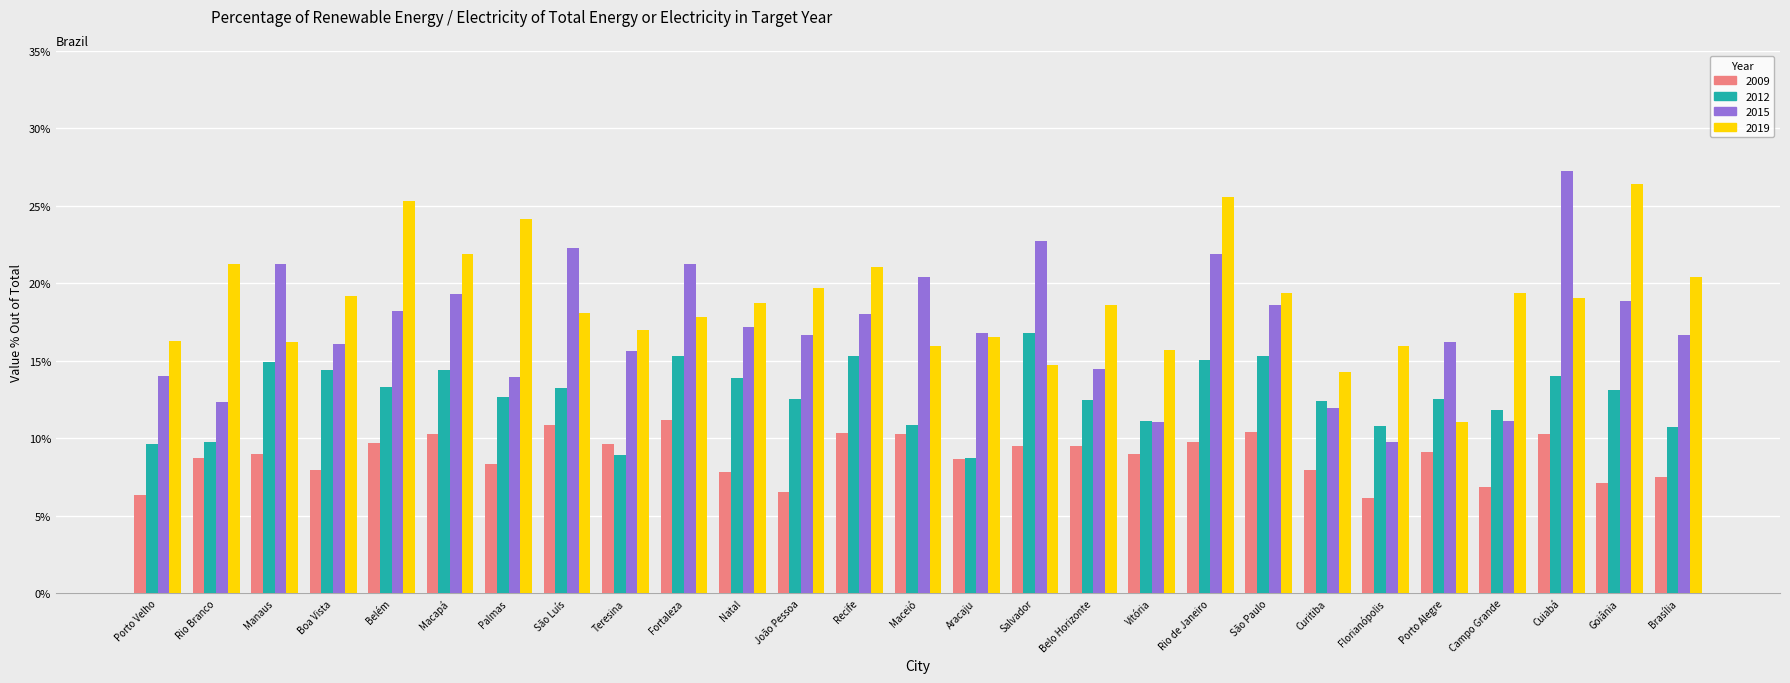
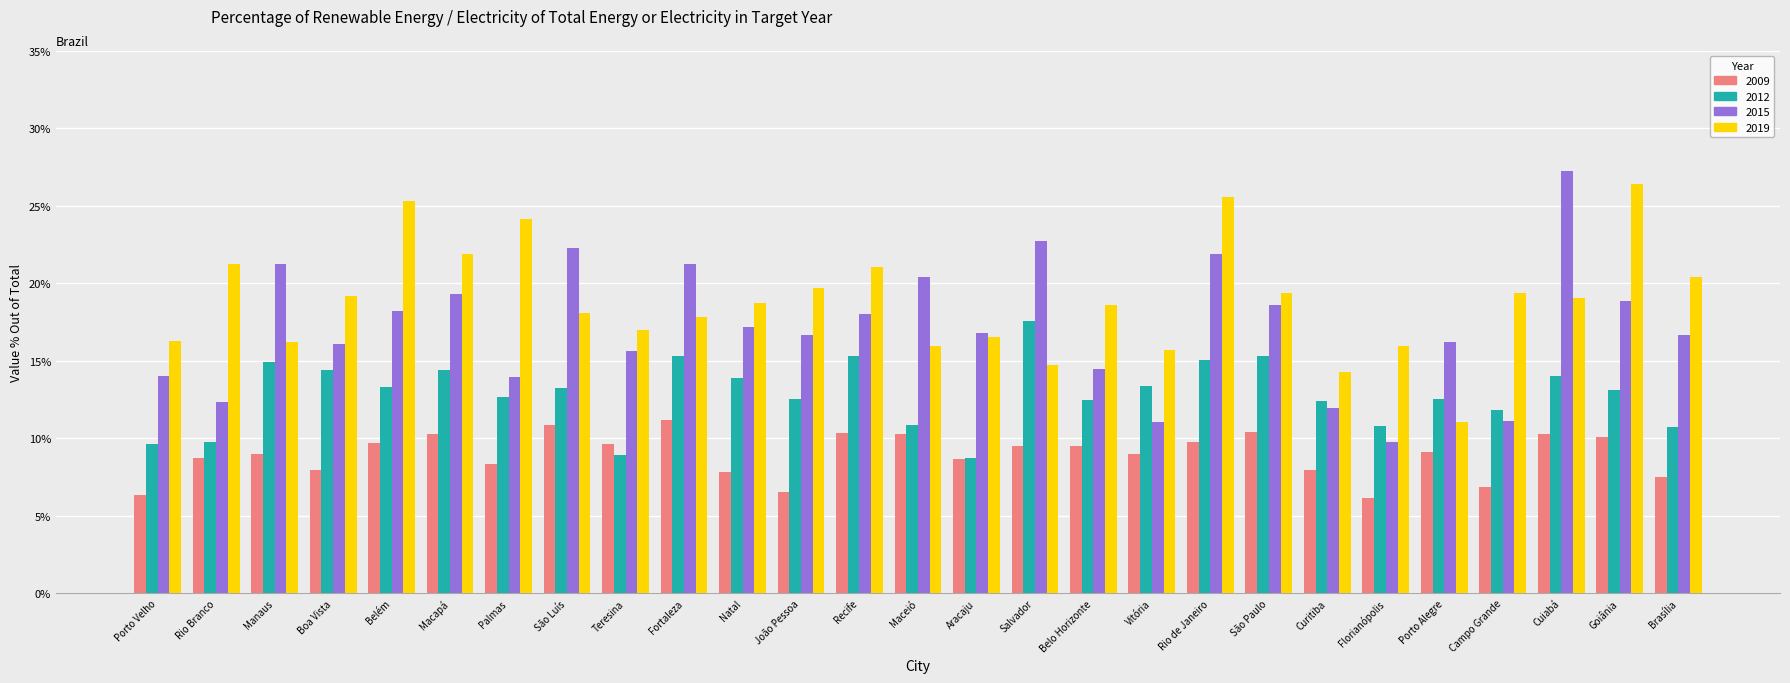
  {
    "2009": {
      "Porto Velho": "6.3%",
      "Rio Branco": "8.8%",
      "Manaus": "9.0%",
      "Boa Vista": "8.0%",
      "Belém": "9.7%",
      "Macapá": "10.3%",
      "Palmas": "8.3%",
      "São Luís": "10.9%",
      "Teresina": "9.6%",
      "Fortaleza": "11.2%",
      "Natal": "7.8%",
      "João Pessoa": "6.5%",
      "Recife": "10.4%",
      "Maceió": "10.3%",
      "Aracaju": "8.7%",
      "Salvador": "9.5%",
      "Belo Horizonte": "9.5%",
      "Vitória": "9.0%",
      "Rio de Janeiro": "9.8%",
      "São Paulo": "10.4%",
      "Curitiba": "8.0%",
      "Florianópolis": "6.1%",
      "Porto Alegre": "9.1%",
      "Campo Grande": "6.9%",
      "Cuiabá": "10.2%",
-     "Goiânia": "7.1%",
+     "Goiânia": "10.1%",
      "Brasília": "7.5%"
    },
    "2012": {
      "Porto Velho": "9.6%",
      "Rio Branco": "9.7%",
      "Manaus": "14.9%",
      "Boa Vista": "14.4%",
      "Belém": "13.3%",
      "Macapá": "14.4%",
      "Palmas": "12.7%",
      "São Luís": "13.2%",
      "Teresina": "8.9%",
      "Fortaleza": "15.3%",
      "Natal": "13.9%",
      "João Pessoa": "12.6%",
      "Recife": "15.3%",
      "Maceió": "10.8%",
      "Aracaju": "8.7%",
-     "Salvador": "16.8%",
+     "Salvador": "17.5%",
      "Belo Horizonte": "12.4%",
-     "Vitória": "11.1%",
+     "Vitória": "13.4%",
      "Rio de Janeiro": "15.0%",
      "São Paulo": "15.3%",
      "Curitiba": "12.4%",
      "Florianópolis": "10.8%",
      "Porto Alegre": "12.5%",
      "Campo Grande": "11.8%",
      "Cuiabá": "14.0%",
      "Goiânia": "13.1%",
      "Brasília": "10.7%"
    },
    "2015": {
      "Porto Velho": "14.0%",
      "Rio Branco": "12.4%",
      "Manaus": "21.2%",
      "Boa Vista": "16.1%",
      "Belém": "18.2%",
      "Macapá": "19.3%",
      "Palmas": "13.9%",
      "São Luís": "22.2%",
      "Teresina": "15.7%",
      "Fortaleza": "21.2%",
      "Natal": "17.2%",
      "João Pessoa": "16.6%",
      "Recife": "18.0%",
      "Maceió": "20.4%",
      "Aracaju": "16.8%",
      "Salvador": "22.7%",
      "Belo Horizonte": "14.5%",
      "Vitória": "11.1%",
      "Rio de Janeiro": "21.9%",
      "São Paulo": "18.6%",
      "Curitiba": "11.9%",
      "Florianópolis": "9.7%",
      "Porto Alegre": "16.2%",
      "Campo Grande": "11.1%",
      "Cuiabá": "27.2%",
      "Goiânia": "18.9%",
      "Brasília": "16.7%"
    },
    "2019": {
      "Porto Velho": "16.2%",
      "Rio Branco": "21.2%",
      "Manaus": "16.2%",
      "Boa Vista": "19.2%",
      "Belém": "25.3%",
      "Macapá": "21.9%",
      "Palmas": "24.2%",
      "São Luís": "18.1%",
      "Teresina": "17.0%",
      "Fortaleza": "17.8%",
      "Natal": "18.7%",
      "João Pessoa": "19.7%",
      "Recife": "21.0%",
      "Maceió": "16.0%",
      "Aracaju": "16.5%",
      "Salvador": "14.7%",
      "Belo Horizonte": "18.6%",
      "Vitória": "15.7%",
      "Rio de Janeiro": "25.6%",
      "São Paulo": "19.4%",
      "Curitiba": "14.3%",
      "Florianópolis": "16.0%",
      "Porto Alegre": "11.0%",
      "Campo Grande": "19.4%",
      "Cuiabá": "19.1%",
      "Goiânia": "26.4%",
      "Brasília": "20.4%"
    }
  }
